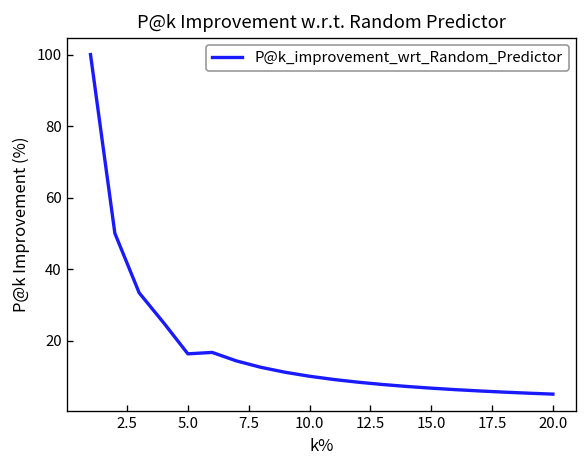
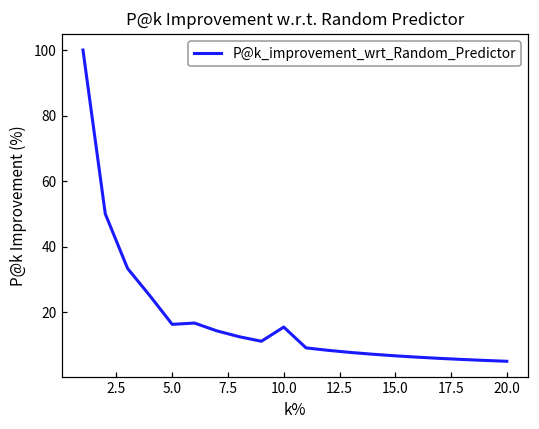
  {
    "5.0": 16,
-   "10.0": 10,
+   "10.0": 15,
    "15.0": 7,
    "20.0": 5
  }
